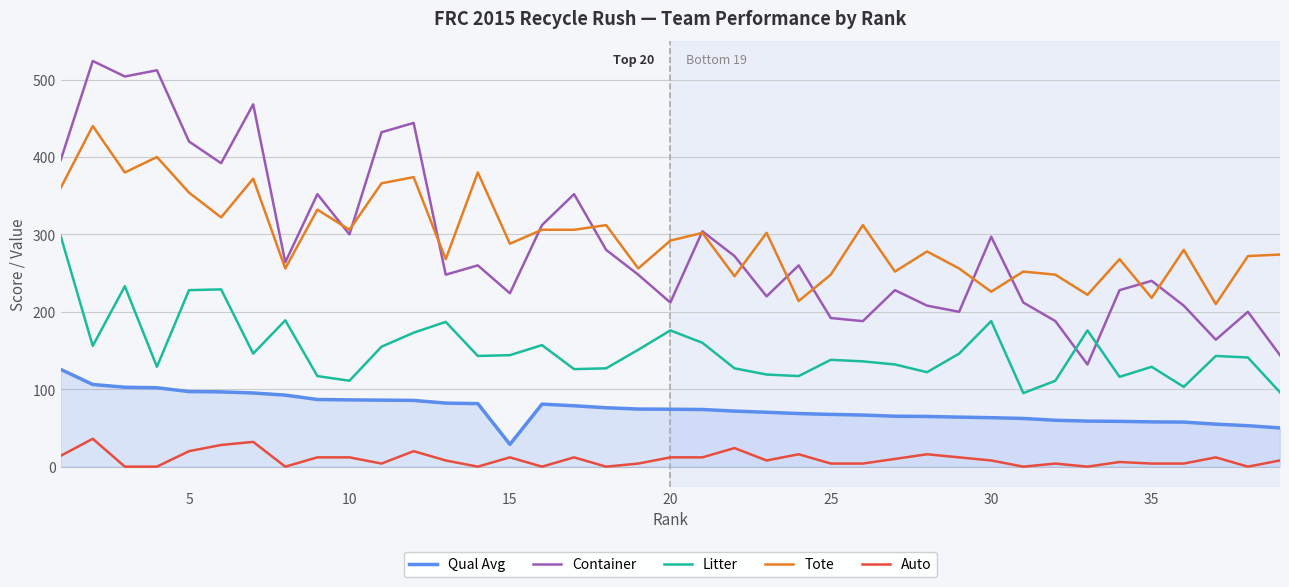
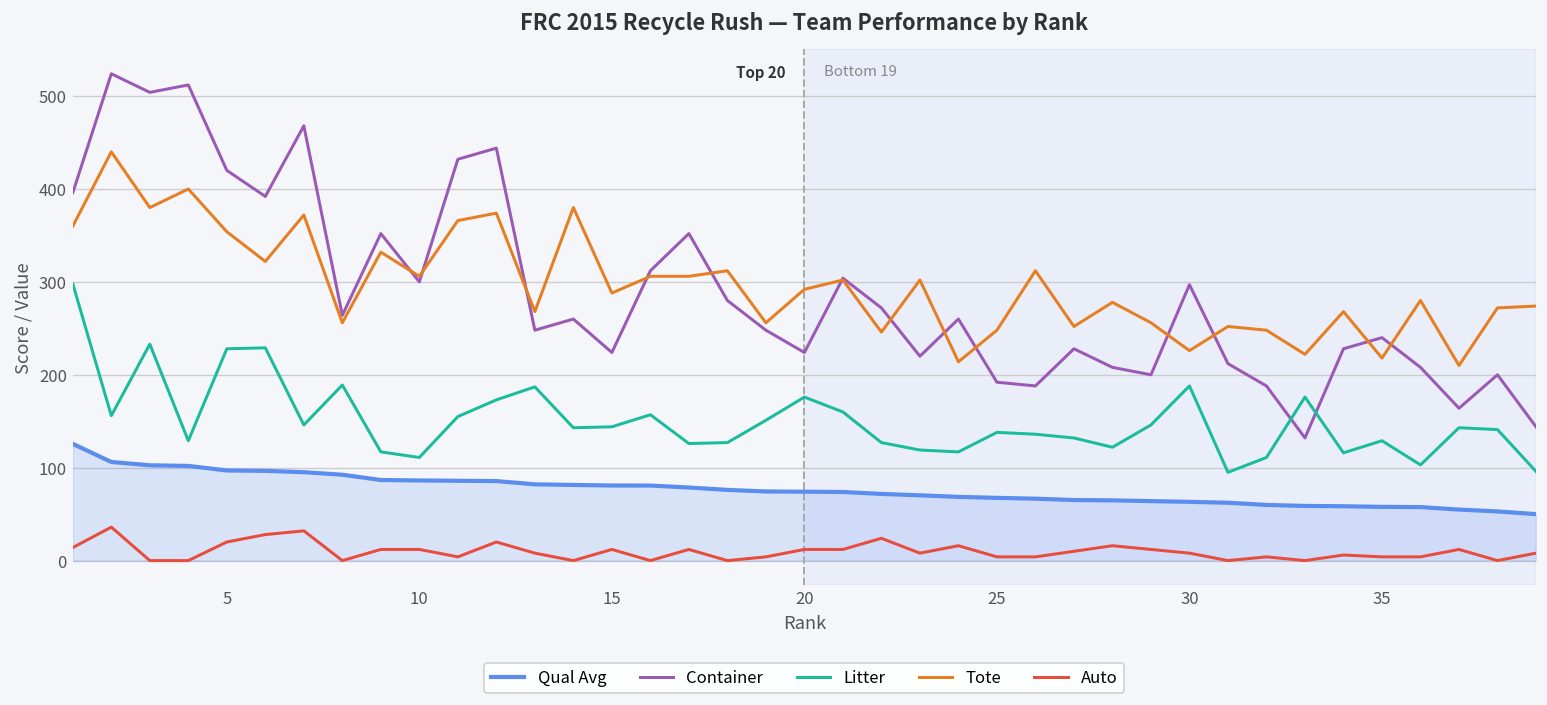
  {
    "Qual Avg": {
      "5": 100,
      "10": 90,
-     "15": 30,
+     "15": 80,
      "20": 70,
      "25": 70,
      "30": 60,
      "35": 60
    },
    "Container": {
      "5": 420,
      "10": 300,
      "15": 220,
-     "20": 210,
+     "20": 220,
      "25": 190,
      "30": 300,
      "35": 240
    },
    "Litter": {
      "5": 230,
      "10": 110,
      "15": 140,
      "20": 180,
      "25": 140,
      "30": 190,
      "35": 130
    }
  }
